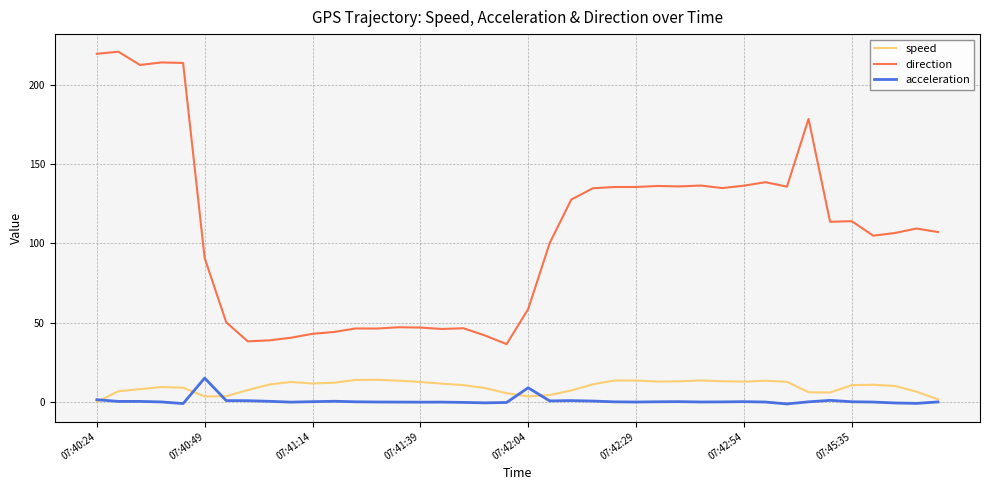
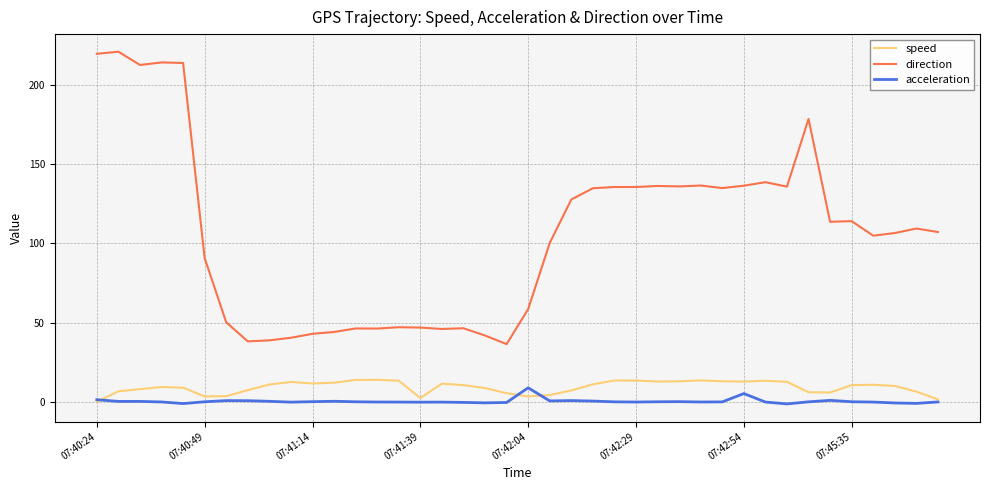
  {
    "speed": {
      "07:40:49": 3,
      "07:41:14": 12,
-     "07:41:39": 13,
+     "07:41:39": 2,
      "07:42:04": 3,
      "07:42:29": 13,
      "07:42:54": 13,
      "07:45:35": 11
    },
    "direction": {
      "07:40:24": 220,
      "07:40:49": 91,
      "07:41:14": 43,
      "07:41:39": 47,
      "07:42:04": 59,
      "07:42:29": 136,
      "07:42:54": 136,
      "07:45:35": 114
    },
    "acceleration": {
-     "07:40:49": 15,
+     "07:40:49": 0,
      "07:41:14": 0,
      "07:41:39": 0,
      "07:42:04": 9,
      "07:42:29": 0,
-     "07:42:54": 0,
+     "07:42:54": 5,
      "07:45:35": 0
    }
  }
